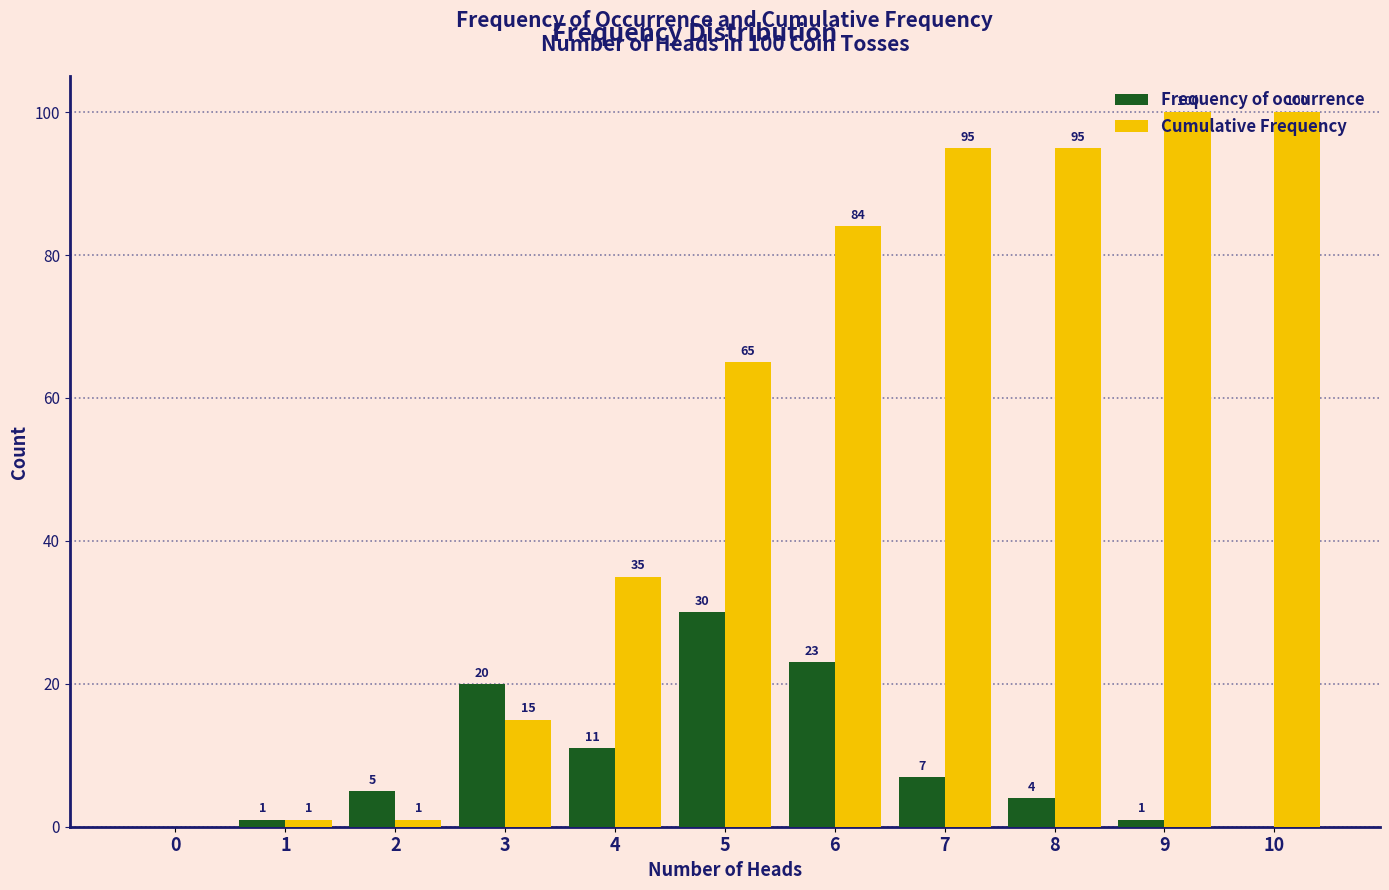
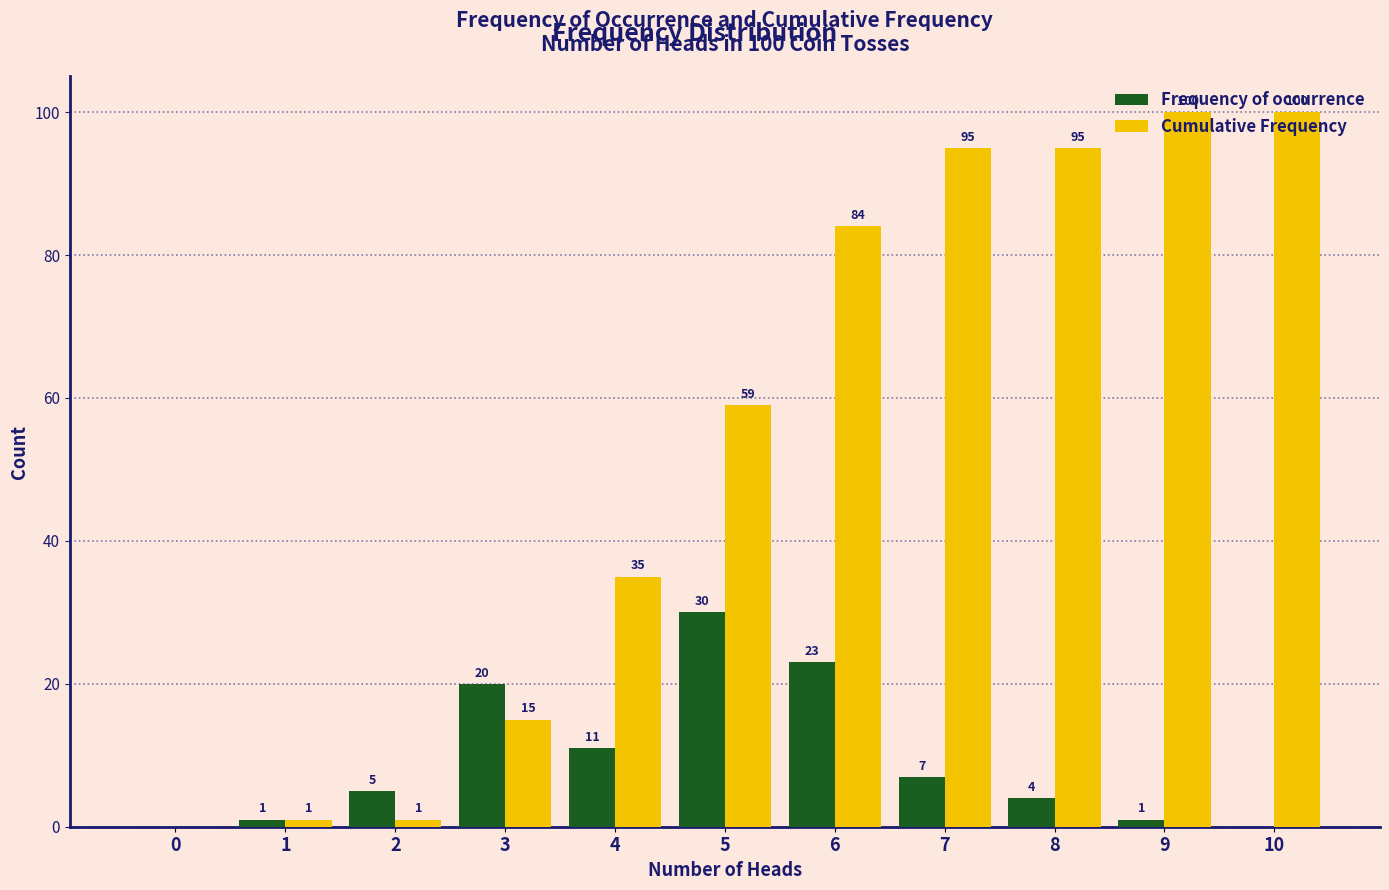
  {
    "Frequency of occurrence": {
      "1": 1,
      "2": 5,
      "3": 20,
      "4": 11,
      "5": 30,
      "6": 23,
      "7": 7,
      "8": 4,
      "9": 1
    },
    "Cumulative Frequency": {
      "1": 1,
      "2": 1,
      "3": 15,
      "4": 35,
-     "5": 65,
+     "5": 59,
      "6": 84,
      "7": 95,
      "8": 95
    }
  }
